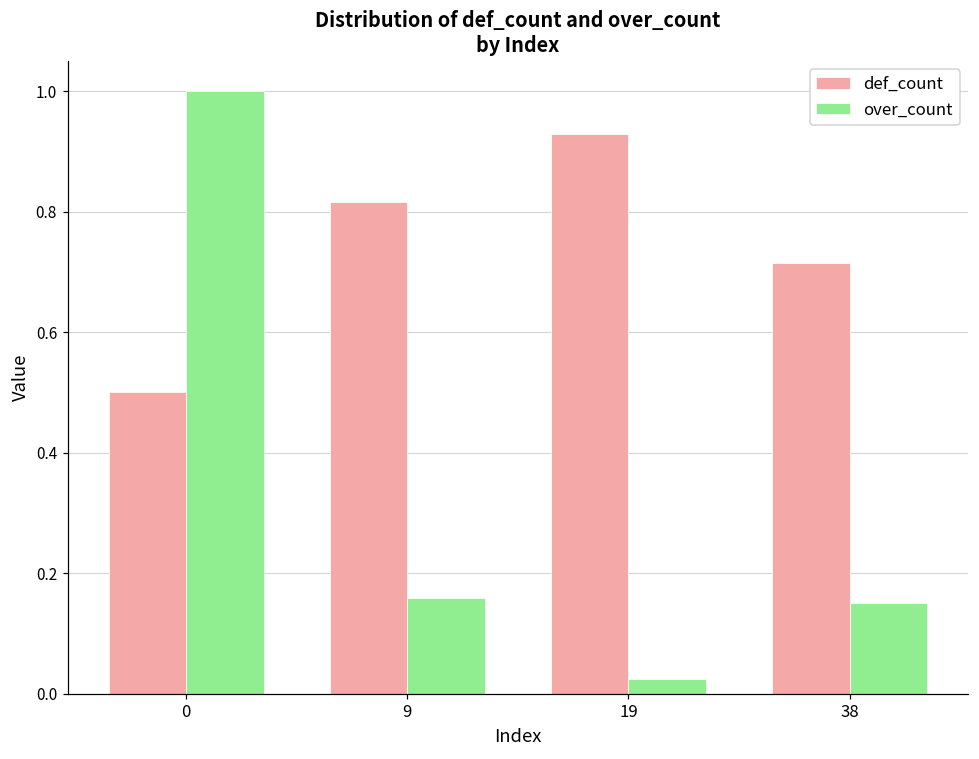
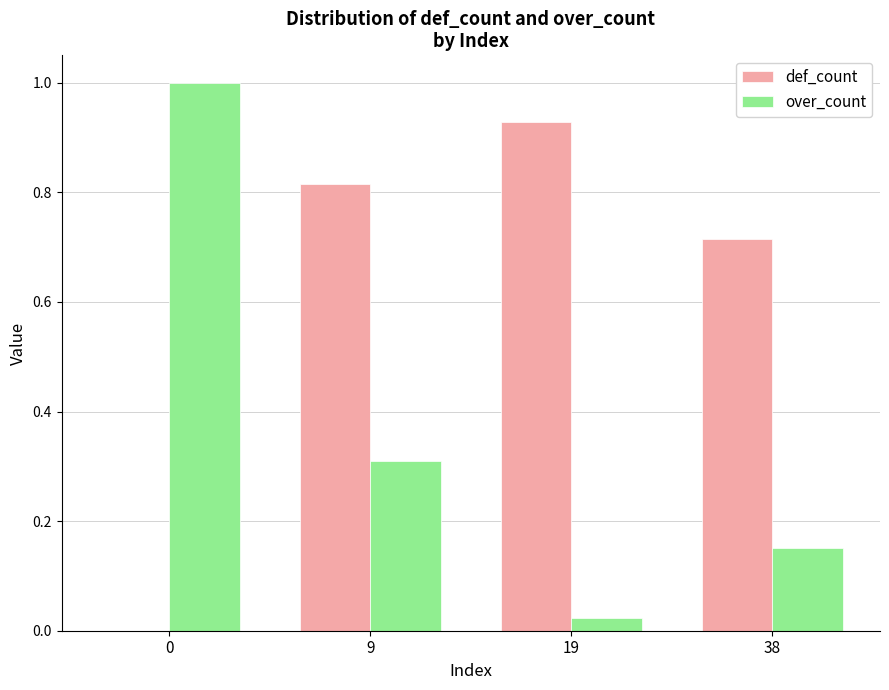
  {
    "def_count": {
-     "0": 0.5,
+     "0": 0.0,
      "9": 0.82,
      "19": 0.93,
      "38": 0.72
    },
    "over_count": {
      "0": 1.00,
-     "9": 0.16,
+     "9": 0.31,
      "19": 0.02,
      "38": 0.15
    }
  }
